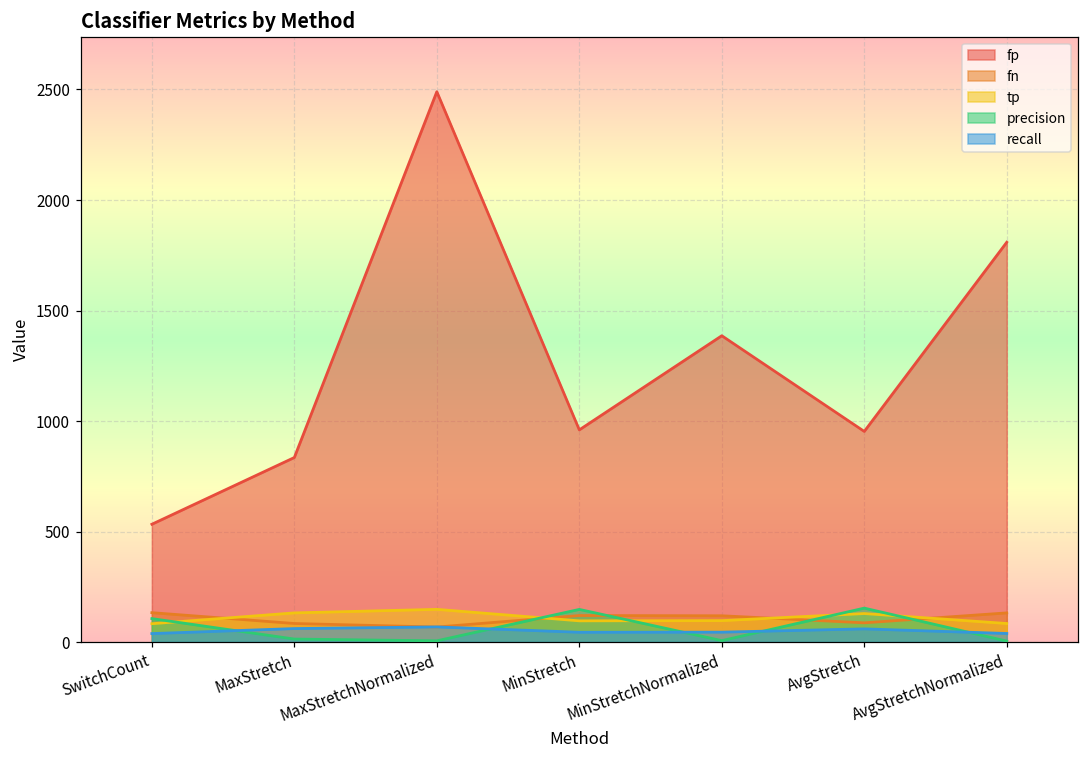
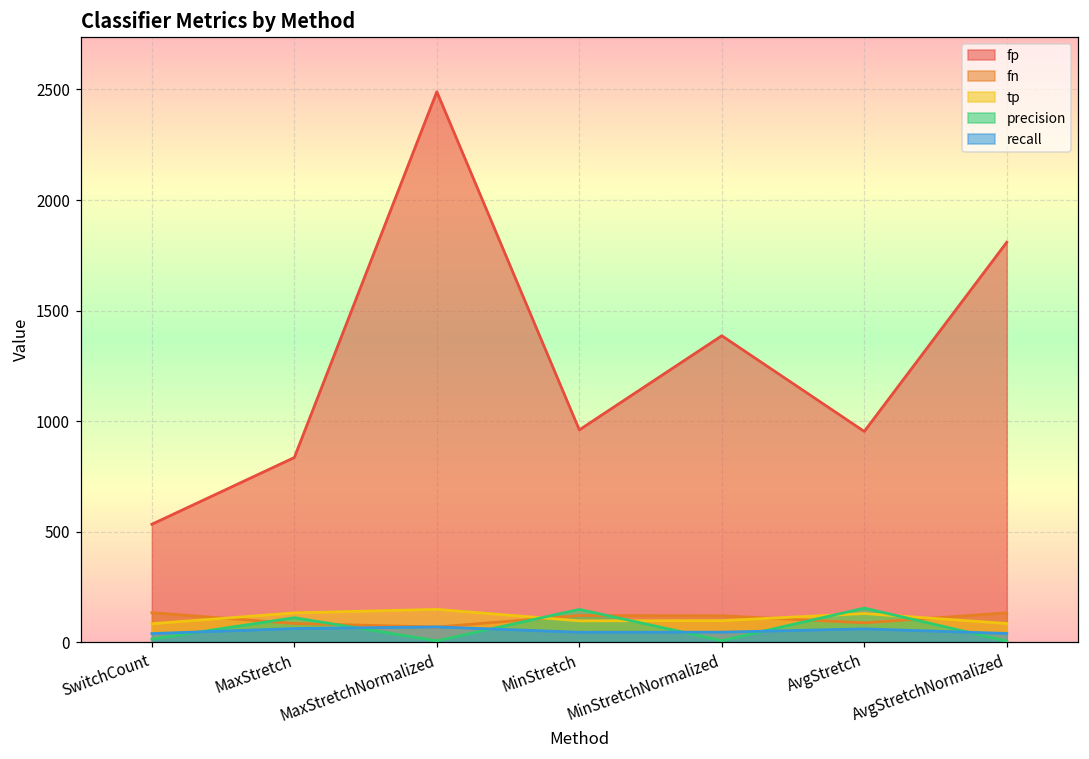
  {
    "tp": {
      "SwitchCount": 80,
      "MaxStretch": 130,
      "MaxStretchNormalized": 150,
      "MinStretch": 100,
      "MinStretchNormalized": 100,
      "AvgStretch": 130,
      "AvgStretchNormalized": 80
    },
    "precision": {
-     "SwitchCount": 110,
-     "MaxStretch": 10,
+     "SwitchCount": 10,
+     "MaxStretch": 110,
      "MaxStretchNormalized": 10,
      "MinStretch": 150,
      "MinStretchNormalized": 10,
      "AvgStretch": 150,
      "AvgStretchNormalized": 0
    },
    "recall": {
      "SwitchCount": 40,
      "MaxStretch": 60,
      "MinStretch": 40,
      "MinStretchNormalized": 40,
      "AvgStretch": 60,
      "AvgStretchNormalized": 40
    }
  }
